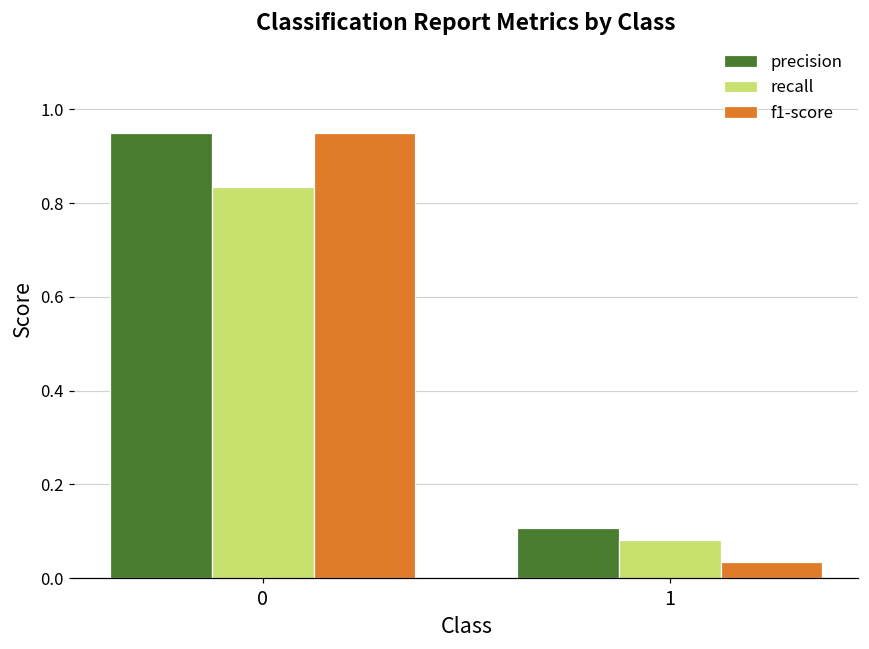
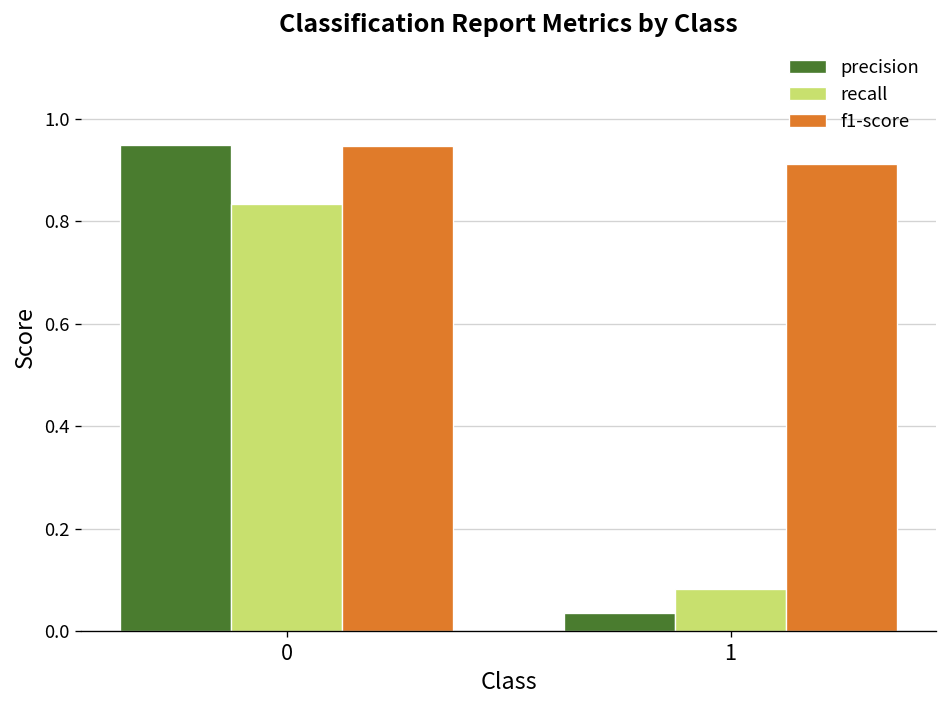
  {
    "precision": {
      "0": 0.95,
-     "1": 0.11
+     "1": 0.03
    },
    "recall": {
      "0": 0.83,
      "1": 0.08
    },
    "f1-score": {
      "0": 0.95,
-     "1": 0.04
+     "1": 0.91
    }
  }
